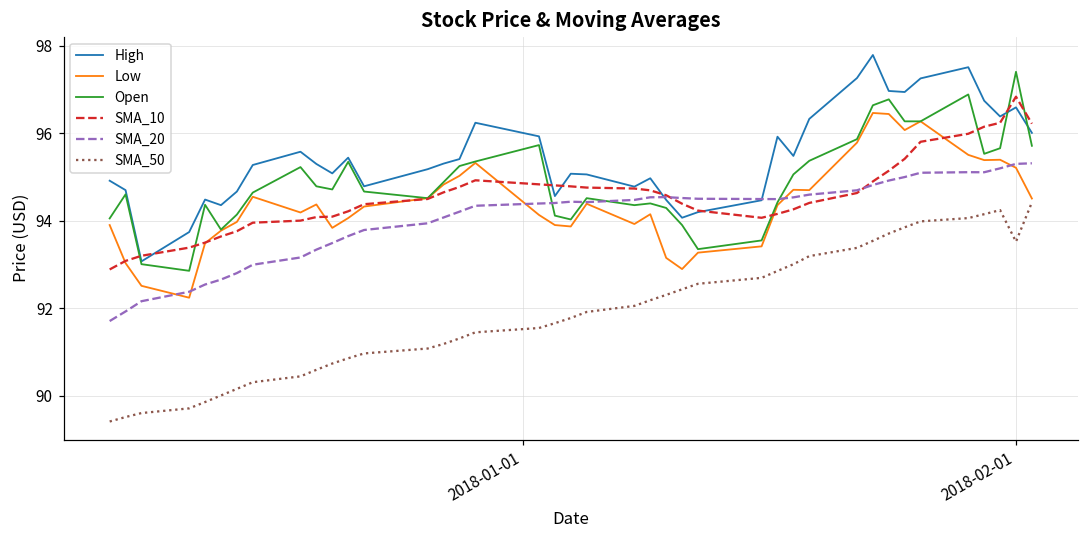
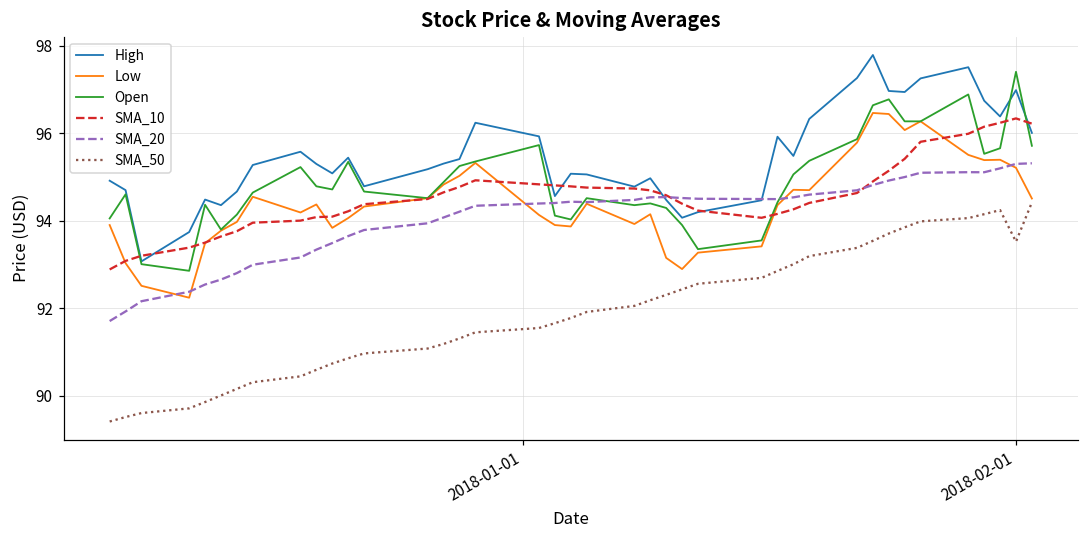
  {
    "High": {
-     "2018-02-01": 96.6
+     "2018-02-01": 97.0
    },
    "Low": {
      "2018-02-01": 95.2
    },
    "Open": {
      "2018-02-01": 97.4
    },
    "SMA_10": {
-     "2018-02-01": 96.8
+     "2018-02-01": 96.3
    },
    "SMA_20": {
      "2018-02-01": 95.3
    },
    "SMA_50": {
      "2018-02-01": 93.5
    }
  }
